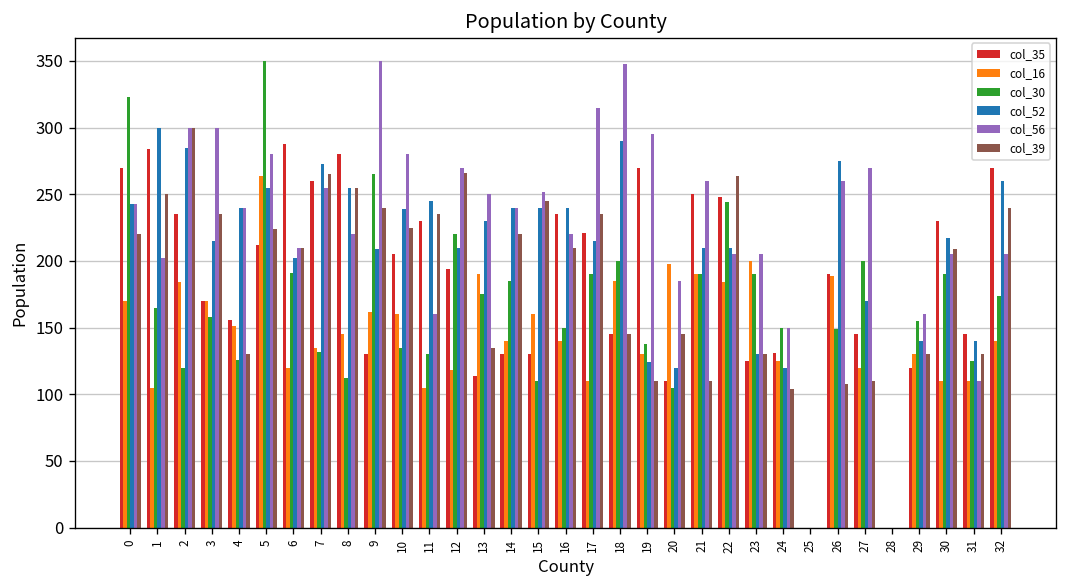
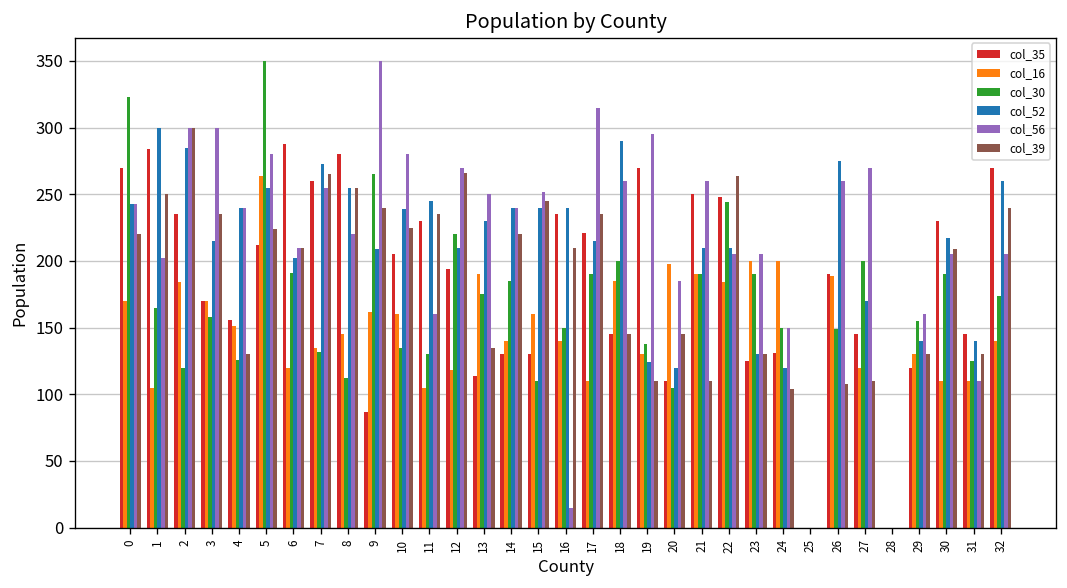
  {
    "col_35": {
      "0": 270,
      "1": 284,
      "2": 235,
      "3": 170,
      "4": 156,
      "5": 212,
      "6": 288,
      "7": 260,
      "8": 280,
-     "9": 130,
+     "9": 87,
      "10": 205,
      "11": 230,
      "12": 194,
      "13": 114,
      "14": 130,
      "15": 130,
      "16": 235,
      "17": 221,
      "18": 145,
      "19": 270,
      "20": 110,
      "21": 250,
      "22": 248,
      "23": 125,
      "24": 131,
      "25": 0,
      "26": 190,
      "27": 145,
      "28": 0,
      "29": 120,
      "30": 230,
      "31": 145,
      "32": 270
    },
    "col_16": {
      "0": 170,
      "1": 105,
      "2": 184,
      "3": 170,
      "4": 151,
      "5": 264,
      "6": 120,
      "7": 135,
      "8": 145,
      "9": 162,
      "10": 160,
      "11": 105,
      "12": 118,
      "13": 190,
      "14": 140,
      "15": 160,
      "16": 140,
      "17": 110,
      "18": 185,
      "19": 130,
      "20": 198,
      "21": 190,
      "22": 184,
      "23": 200,
-     "24": 125,
+     "24": 200,
      "25": 0,
      "26": 189,
      "27": 120,
      "28": 0,
      "29": 130,
      "30": 110,
      "31": 110,
      "32": 140
    },
    "col_30": {
      "0": 323,
      "1": 165,
      "2": 120,
      "3": 158,
      "4": 126,
      "5": 350,
      "6": 191,
      "7": 132,
      "8": 112,
      "9": 265,
      "10": 135,
      "11": 130,
      "12": 220,
      "13": 175,
      "14": 185,
      "15": 110,
      "16": 150,
      "17": 190,
      "18": 200,
      "19": 138,
      "20": 105,
      "21": 190,
      "22": 244,
      "23": 190,
      "24": 150,
      "25": 0,
      "26": 149,
      "27": 200,
      "28": 0,
      "29": 155,
      "30": 190,
      "31": 125,
      "32": 174
    },
    "col_52": {
      "0": 243,
      "1": 300,
      "2": 285,
      "3": 215,
      "4": 240,
      "5": 255,
      "6": 202,
      "7": 273,
      "8": 255,
      "9": 209,
      "10": 239,
      "11": 245,
      "12": 210,
      "13": 230,
      "14": 240,
      "15": 240,
      "16": 240,
      "17": 215,
      "18": 290,
      "19": 124,
      "20": 120,
      "21": 210,
      "22": 210,
      "23": 130,
      "24": 120,
      "25": 0,
      "26": 275,
      "27": 170,
      "28": 0,
      "29": 140,
      "30": 217,
      "31": 140,
      "32": 260
    },
    "col_56": {
      "0": 243,
      "1": 202,
      "2": 300,
      "3": 300,
      "4": 240,
      "5": 280,
      "6": 210,
      "7": 255,
      "8": 220,
      "9": 350,
      "10": 280,
      "11": 160,
      "12": 270,
      "13": 250,
      "14": 240,
      "15": 252,
-     "16": 220,
+     "16": 15,
      "17": 315,
-     "18": 348,
+     "18": 260,
      "19": 295,
      "20": 185,
      "21": 260,
      "22": 205,
      "23": 205,
      "24": 150,
      "25": 0,
      "26": 260,
      "27": 270,
      "28": 0,
      "29": 160,
      "30": 205,
      "31": 110,
      "32": 205
    },
    "col_39": {
      "0": 220,
      "1": 250,
      "2": 300,
      "3": 235,
      "4": 130,
      "5": 224,
      "6": 210,
      "7": 265,
      "8": 255,
      "9": 240,
      "10": 225,
      "11": 235,
      "12": 266,
      "13": 135,
      "14": 220,
      "15": 245,
      "16": 210,
      "17": 235,
      "18": 145,
      "19": 110,
      "20": 145,
      "21": 110,
      "22": 264,
      "23": 130,
      "24": 104,
      "25": 0,
      "26": 108,
      "27": 110,
      "28": 0,
      "29": 130,
      "30": 209,
      "31": 130,
      "32": 240
    }
  }
